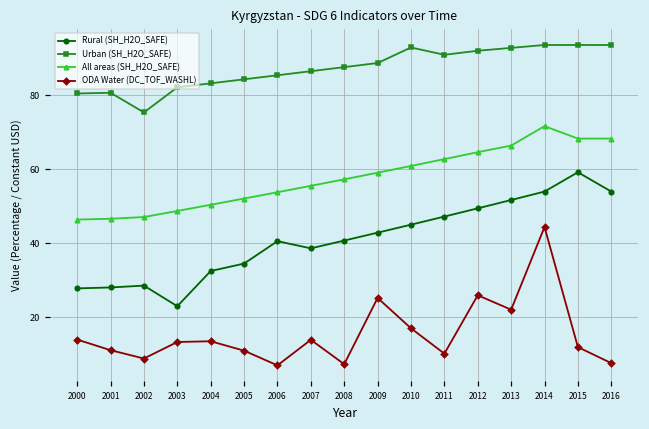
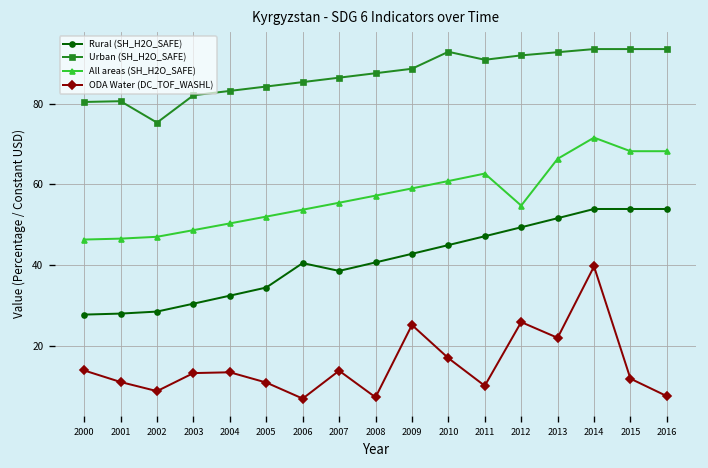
  {
    "Rural (SH_H2O_SAFE)": {
      "2000": 28,
      "2001": 28,
      "2002": 29,
-     "2003": 23,
+     "2003": 30,
      "2004": 32,
      "2005": 34,
      "2006": 41,
      "2007": 39,
      "2008": 41,
      "2009": 43,
      "2010": 45,
      "2011": 47,
      "2012": 49,
      "2013": 52,
      "2014": 54,
-     "2015": 59,
+     "2015": 54,
      "2016": 54
    },
    "Urban (SH_H2O_SAFE)": {
      "2000": 80,
      "2001": 81,
      "2002": 75,
      "2004": 83,
      "2005": 84,
      "2006": 85,
      "2007": 86,
      "2008": 88,
      "2009": 89,
      "2010": 93,
      "2011": 91,
      "2012": 92,
      "2013": 93,
      "2014": 94,
      "2015": 94,
      "2016": 94
    },
    "All areas (SH_H2O_SAFE)": {
      "2000": 46,
      "2001": 47,
      "2002": 47,
      "2003": 49,
      "2004": 50,
      "2005": 52,
      "2006": 54,
      "2007": 55,
      "2008": 57,
      "2009": 59,
      "2010": 61,
      "2011": 63,
-     "2012": 65,
+     "2012": 55,
      "2013": 66,
      "2014": 72,
      "2015": 68,
      "2016": 68
    },
    "ODA Water (DC_TOF_WASHL)": {
      "2000": 14,
      "2001": 11,
      "2002": 9,
      "2003": 13,
      "2004": 13,
      "2005": 11,
      "2006": 7,
      "2007": 14,
      "2008": 7,
      "2009": 25,
      "2010": 17,
      "2011": 10,
      "2012": 26,
      "2013": 22,
-     "2014": 44,
+     "2014": 40,
      "2015": 12,
      "2016": 8
    }
  }
